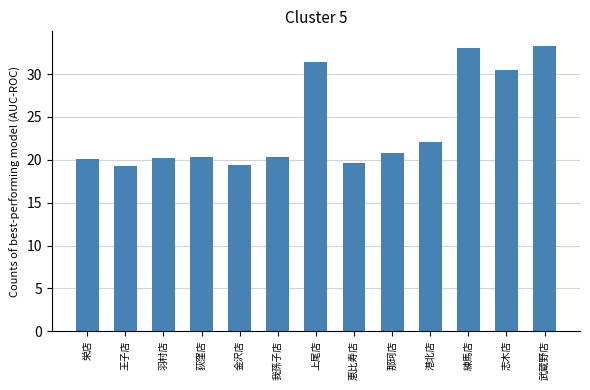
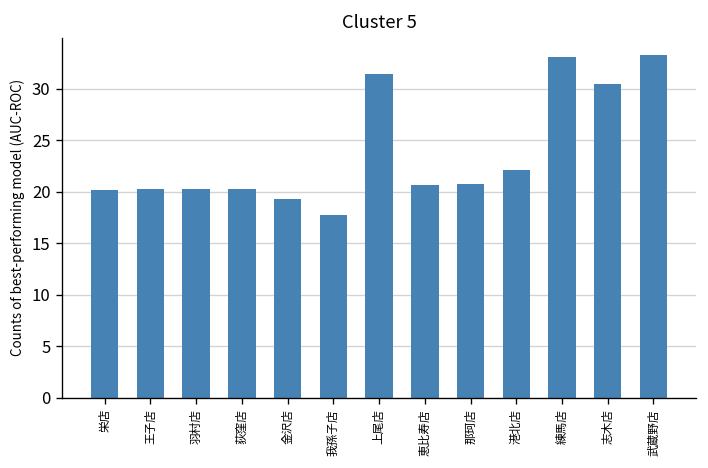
  {
    "栄店": 20,
-   "王子店": 19,
+   "王子店": 20,
    "羽村店": 20,
    "荻窪店": 20,
    "金沢店": 19,
-   "我孫子店": 20,
+   "我孫子店": 18,
    "上尾店": 31,
-   "恵比寿店": 20,
+   "恵比寿店": 21,
    "那珂店": 21,
    "港北店": 22,
    "練馬店": 33,
    "志木店": 30,
    "武蔵野店": 33
  }
